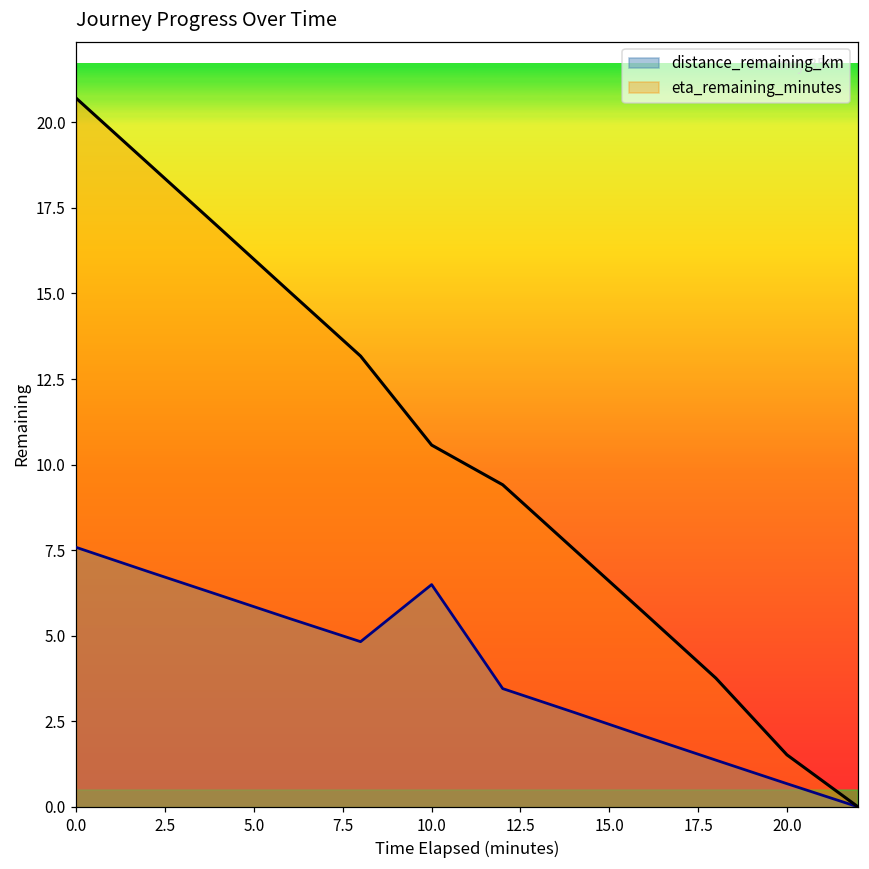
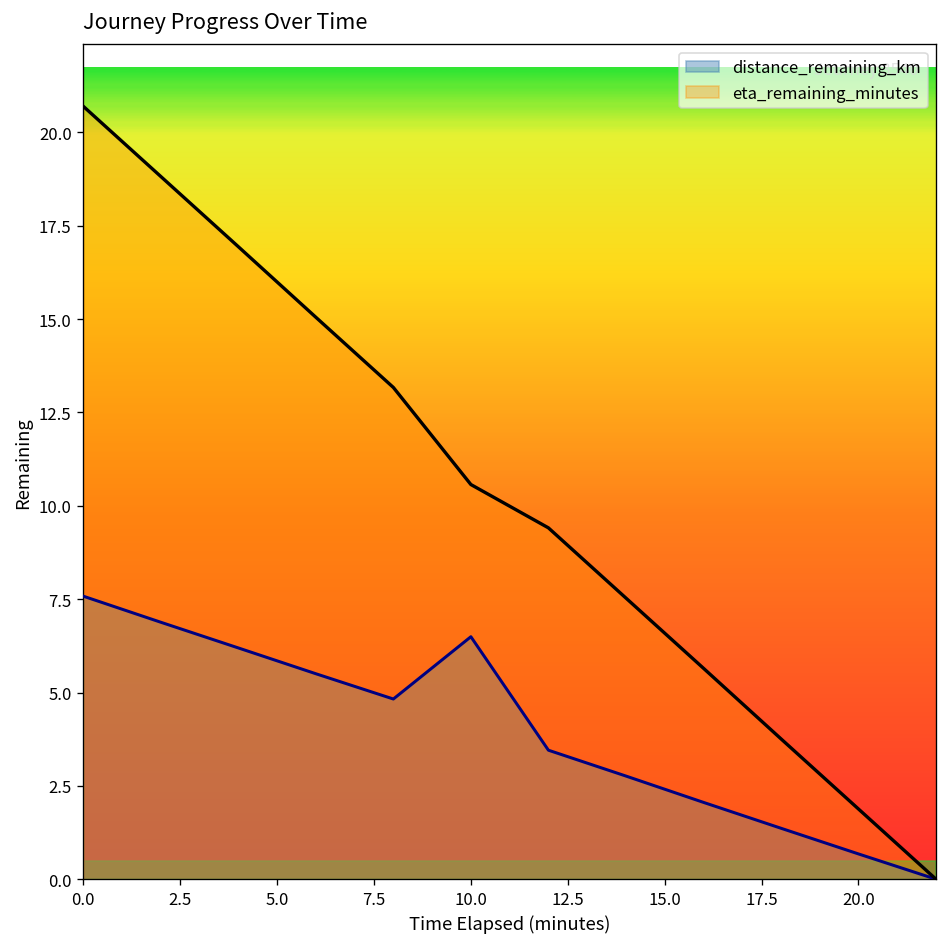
  {
    "distance_remaining_km": {
      "0.0": 7.6,
      "10.0": 6.5,
      "20.0": 0.7
    },
    "eta_remaining_minutes": {
      "0.0": 20.7,
      "10.0": 10.6,
-     "20.0": 1.5
+     "20.0": 1.9
    }
  }
